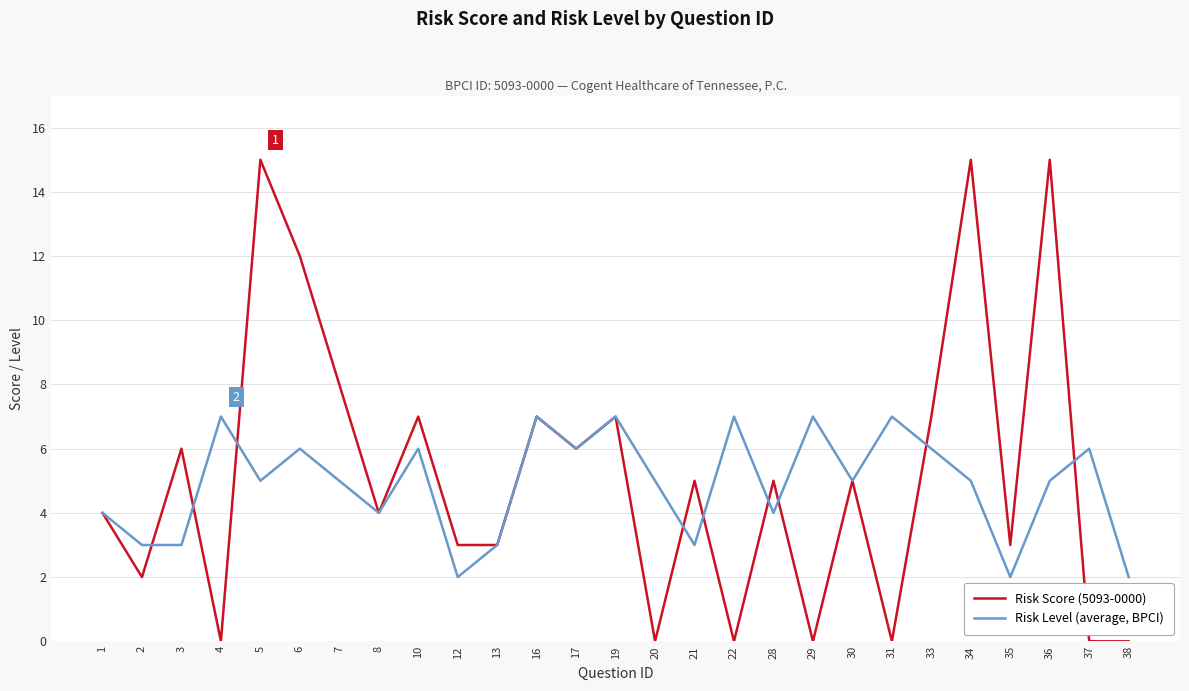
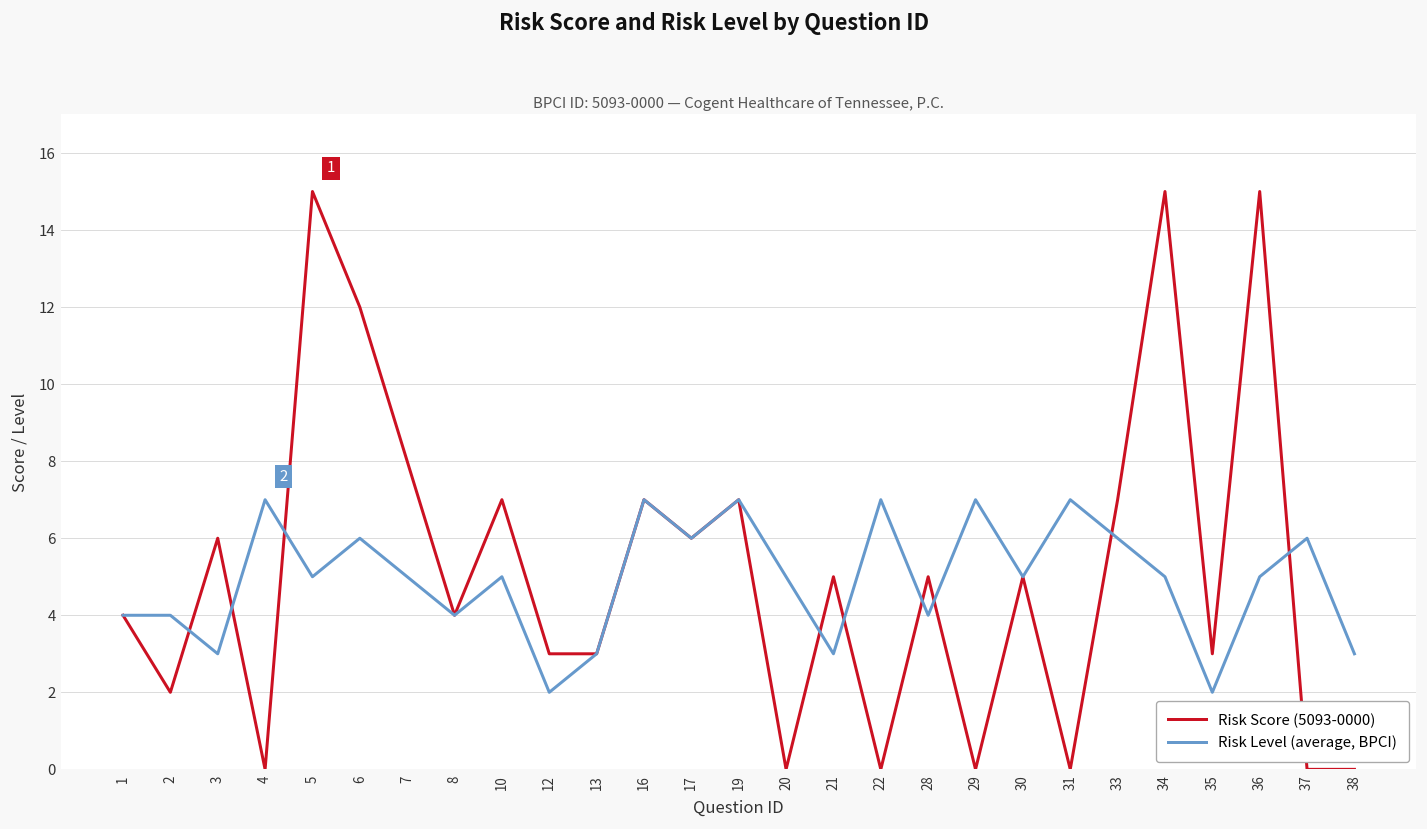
  {
    "Risk Score (5093-0000)": {
      "2": 2,
      "3": 6,
      "4": 0,
      "6": 12,
      "7": 8,
      "10": 7,
      "12": 3,
      "20": 0,
      "21": 5,
      "22": 0,
      "28": 5,
      "29": 0,
      "31": 0,
      "33": 7,
      "34": 15,
      "35": 3,
      "36": 15,
      "37": 0,
      "38": 0
    },
    "Risk Level (average, BPCI)": {
-     "2": 3,
+     "2": 4,
      "3": 3,
      "5": 5,
      "6": 6,
      "7": 5,
-     "10": 6,
+     "10": 5,
      "12": 2,
      "20": 5,
      "21": 3,
      "22": 7,
      "28": 4,
      "29": 7,
      "31": 7,
      "33": 6,
      "34": 5,
      "35": 2,
      "36": 5,
      "37": 6,
-     "38": 2
+     "38": 3
    }
  }
